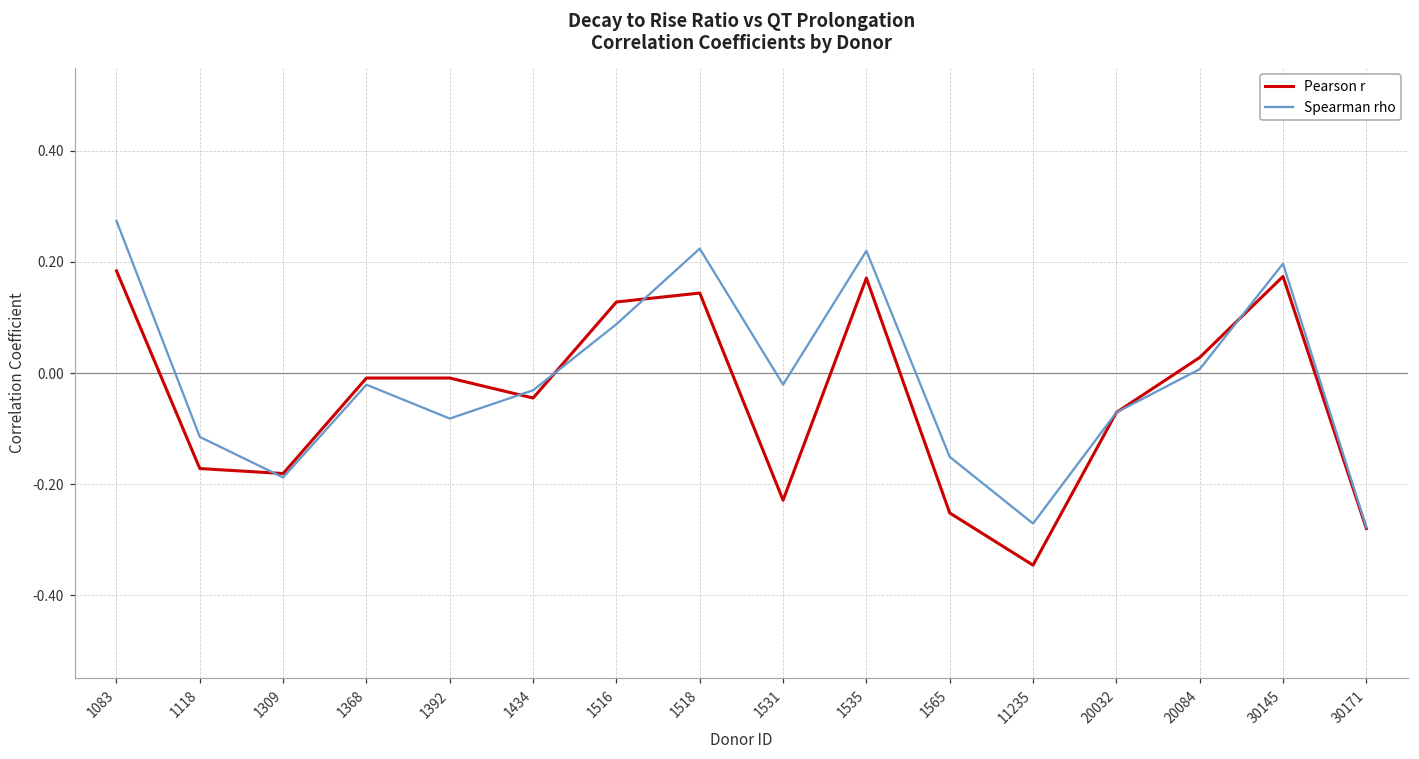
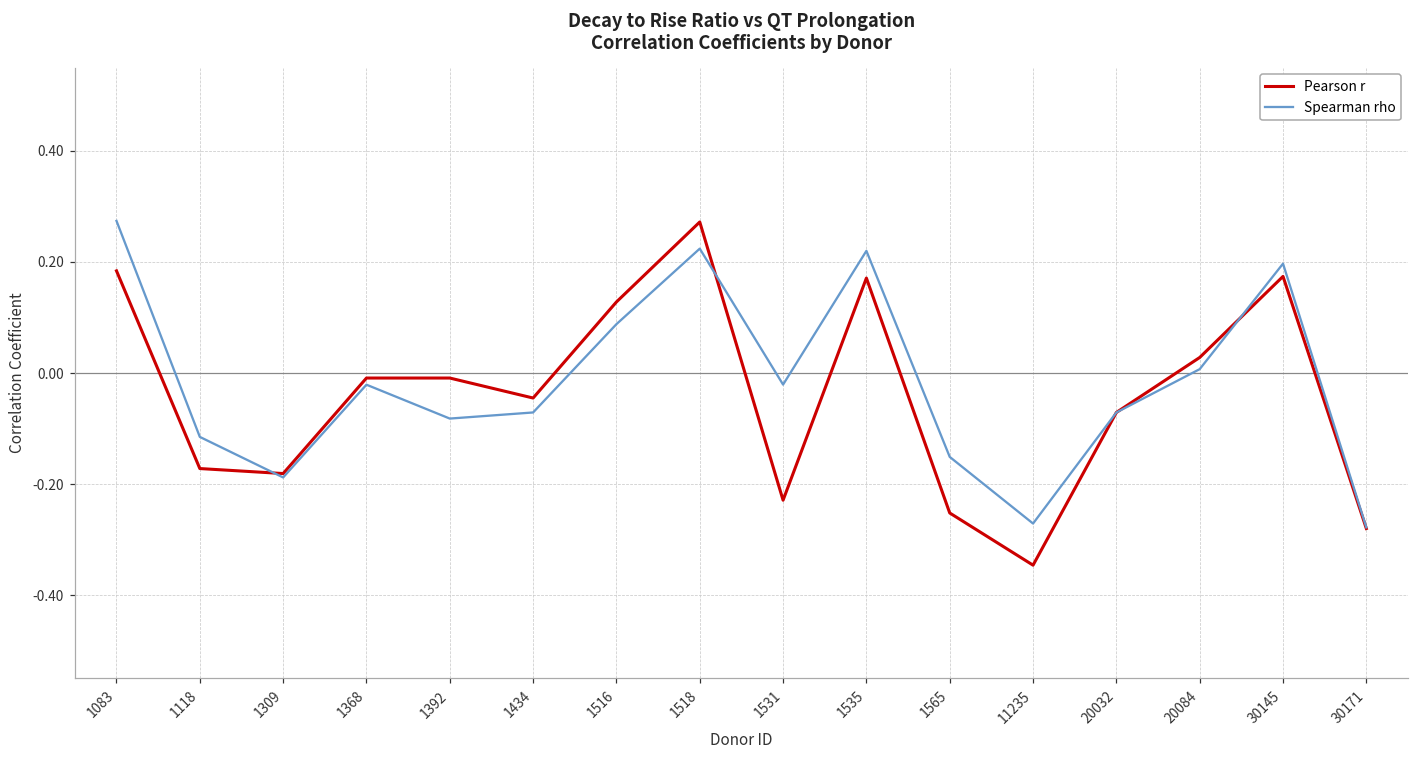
  {
    "Pearson r": {
      "1083": 0.18,
      "1118": -0.17,
      "1309": -0.18,
      "1368": -0.01,
      "1392": -0.01,
      "1434": -0.05,
      "1516": 0.13,
-     "1518": 0.14,
+     "1518": 0.27,
      "1531": -0.23,
      "1535": 0.17,
      "1565": -0.25,
      "11235": -0.35,
      "20084": 0.03,
      "30145": 0.17
    },
    "Spearman rho": {
      "1083": 0.27,
      "1118": -0.12,
      "1309": -0.19,
      "1368": -0.02,
      "1392": -0.08,
-     "1434": -0.03,
+     "1434": -0.07,
      "1516": 0.09,
      "1518": 0.22,
      "1531": -0.02,
      "1535": 0.22,
      "1565": -0.15,
      "11235": -0.27,
      "20084": 0.01,
      "30145": 0.20
    }
  }
